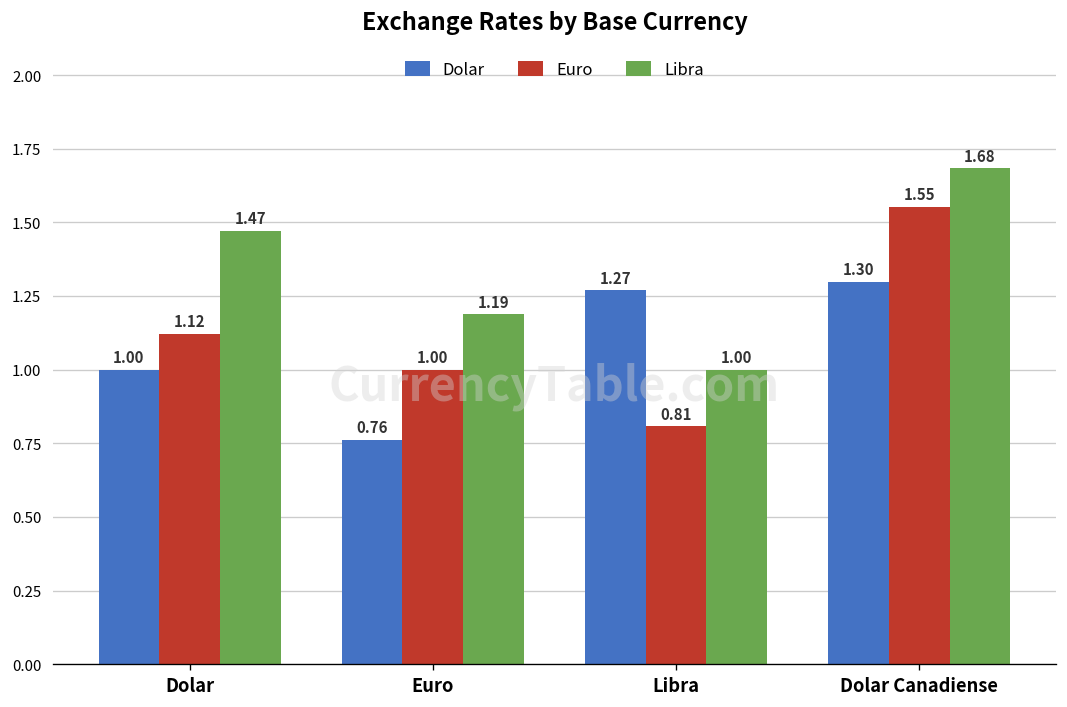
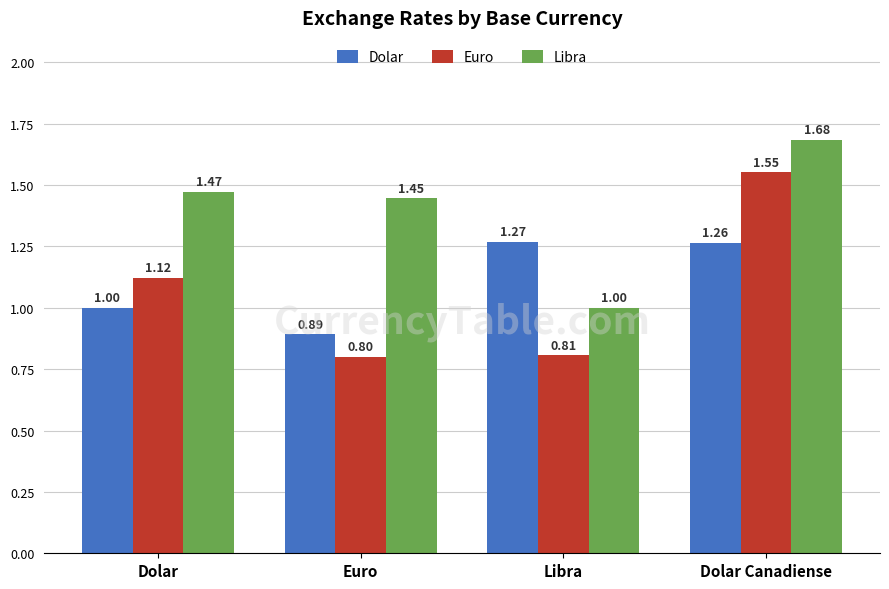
  {
    "Dolar": {
      "Dolar": 1.00,
-     "Euro": 0.76,
+     "Euro": 0.89,
      "Libra": 1.27,
-     "Dolar Canadiense": 1.30
+     "Dolar Canadiense": 1.26
    },
    "Euro": {
      "Dolar": 1.12,
-     "Euro": 1.00,
+     "Euro": 0.80,
      "Dolar Canadiense": 1.55
    },
    "Libra": {
      "Dolar": 1.47,
-     "Euro": 1.19,
+     "Euro": 1.45,
      "Dolar Canadiense": 1.68
    }
  }
